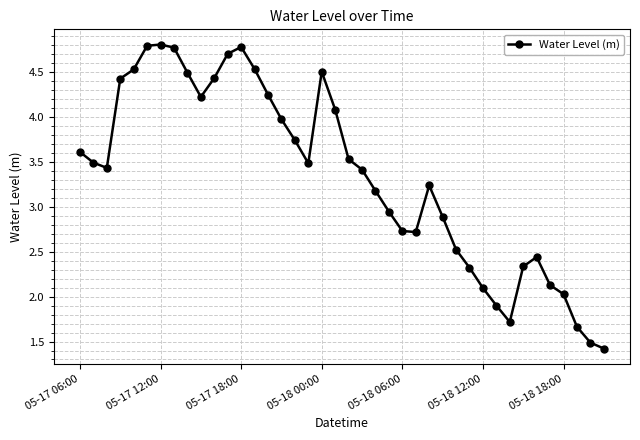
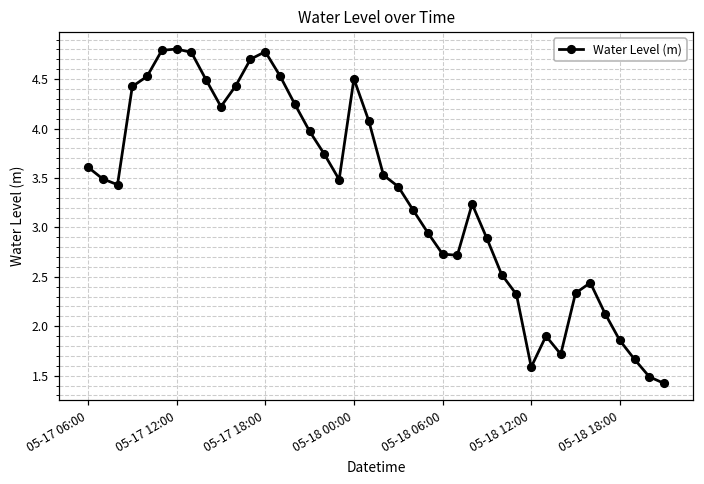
  {
    "05-17 06:00": 3.6,
    "05-17 12:00": 4.8,
    "05-17 18:00": 4.8,
    "05-18 00:00": 4.5,
    "05-18 06:00": 2.7,
-   "05-18 12:00": 2.1,
-   "05-18 18:00": 2.0
+   "05-18 12:00": 1.6,
+   "05-18 18:00": 1.9
  }
